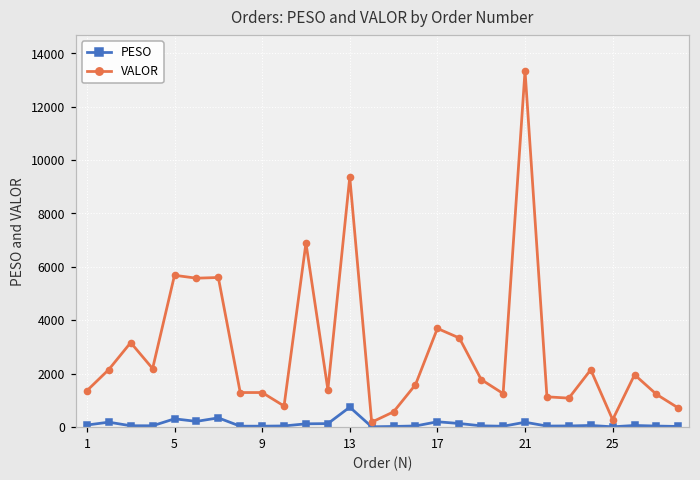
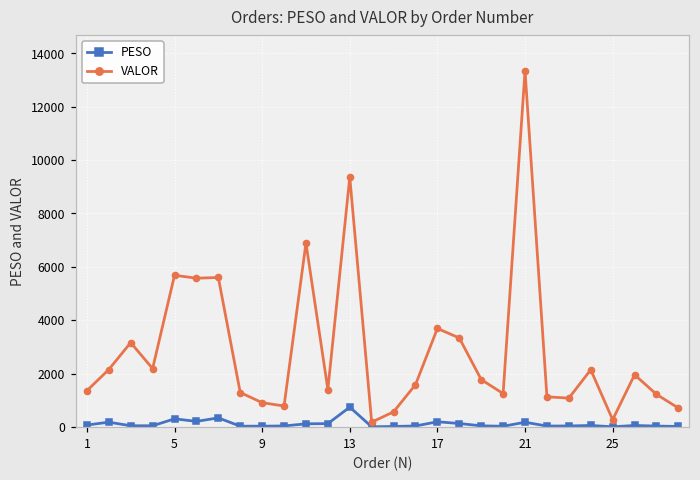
  {
    "PESO": {
      "1": 100,
      "5": 300,
      "9": 0,
      "13": 700,
      "17": 200,
      "21": 200,
      "25": 0
    },
    "VALOR": {
      "1": 1400,
      "5": 5700,
-     "9": 1300,
+     "9": 900,
      "13": 9400,
      "17": 3700,
      "21": 13300,
      "25": 300
    }
  }
